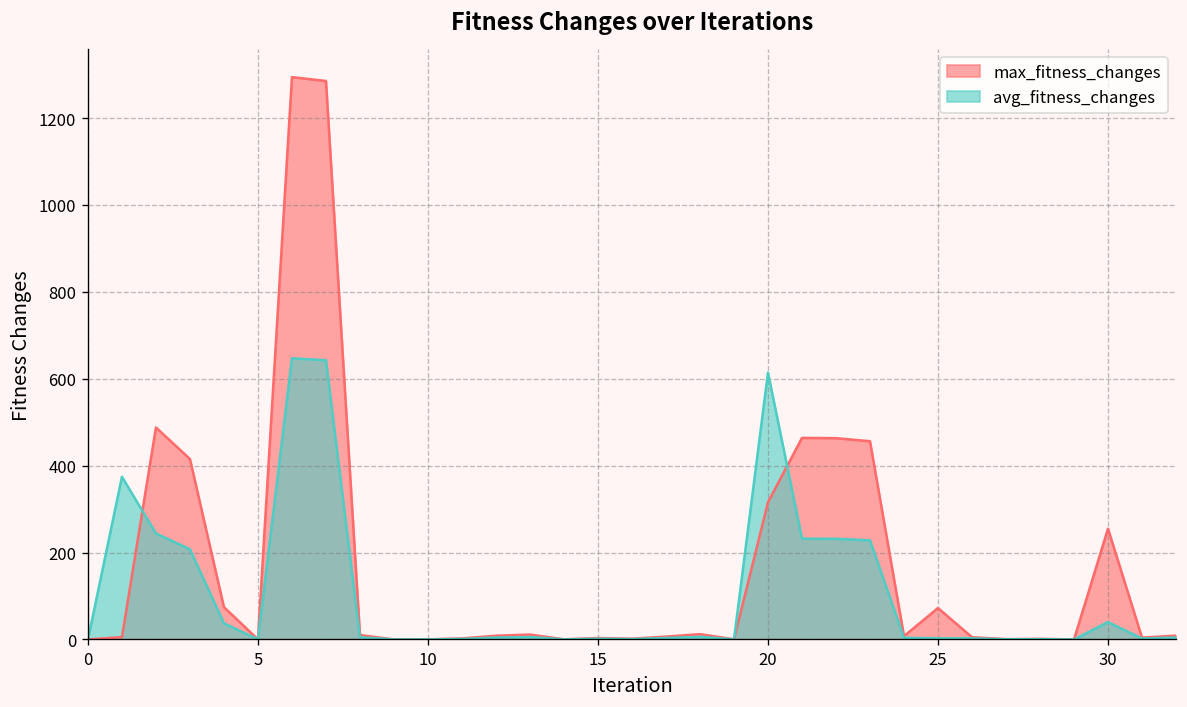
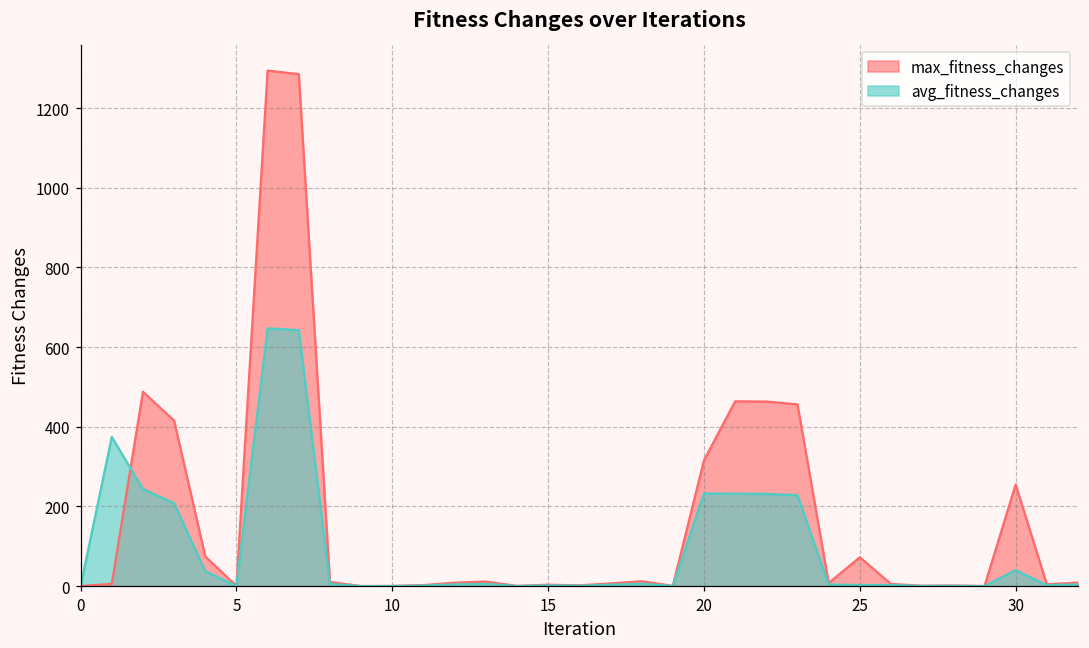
  {
    "max_fitness_changes": {
      "20": 320,
      "25": 70,
      "30": 260
    },
    "avg_fitness_changes": {
-     "20": 610,
+     "20": 230,
      "25": 0,
      "30": 40
    }
  }
